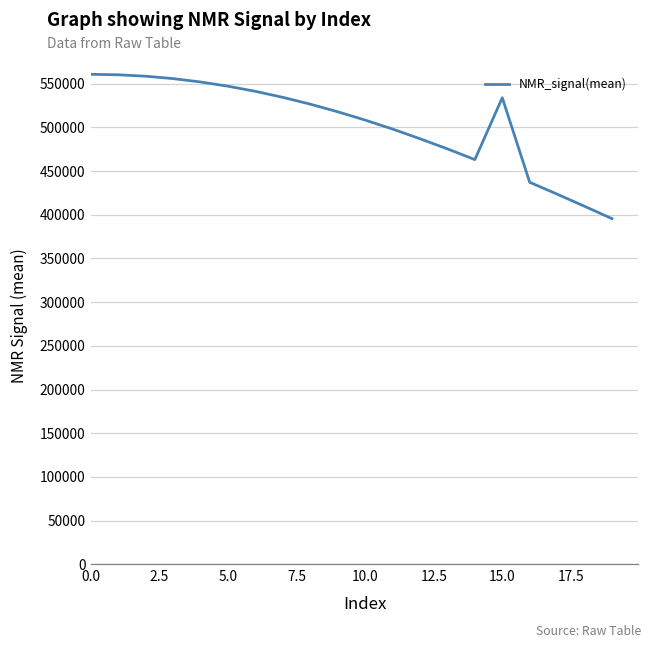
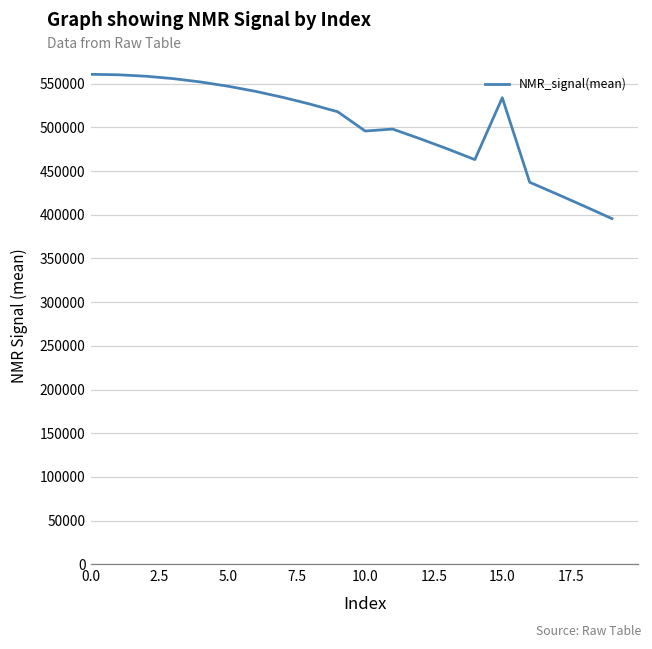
  {
    "0.0": 560000,
    "5.0": 550000,
-   "10.0": 510000,
+   "10.0": 500000,
    "15.0": 530000
  }
